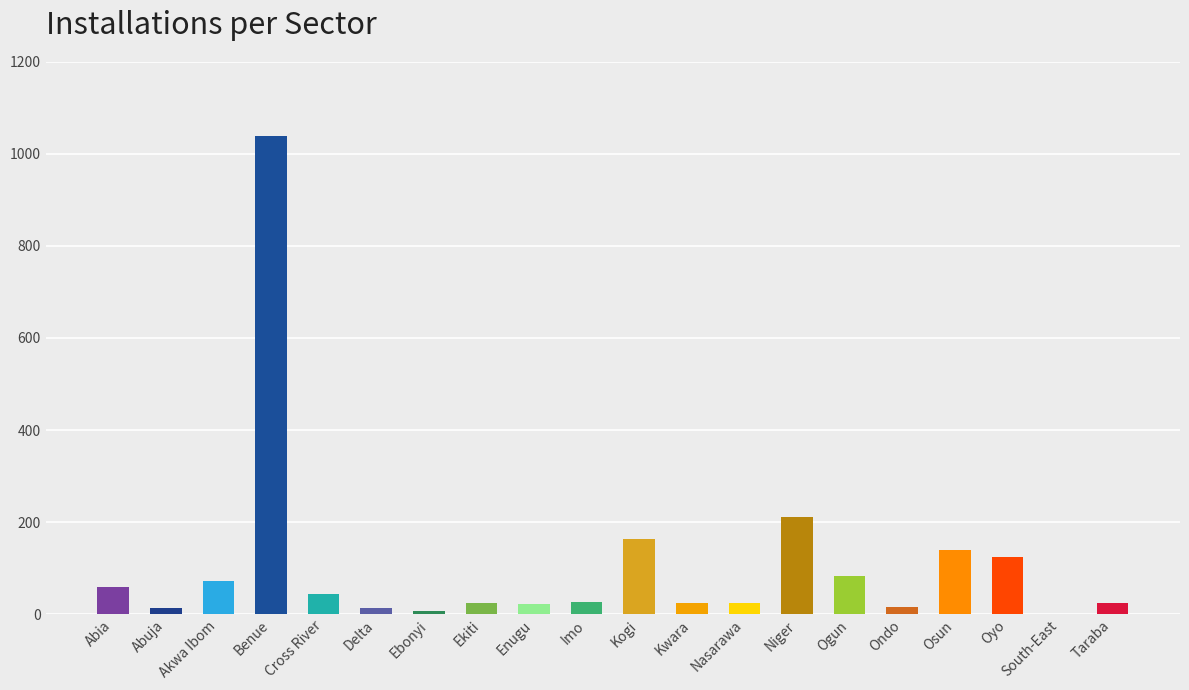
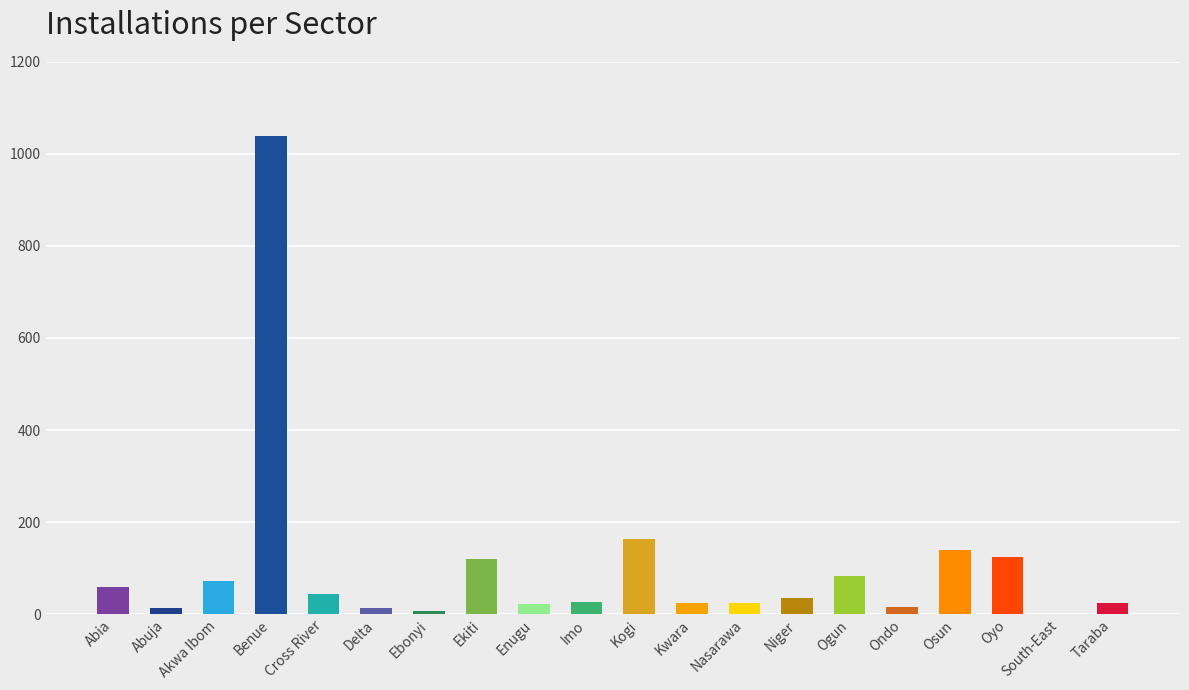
  {
    "Abia": 60,
    "Abuja": 10,
    "Akwa Ibom": 70,
    "Benue": 1040,
    "Cross River": 40,
    "Delta": 10,
    "Ebonyi": 10,
-   "Ekiti": 30,
+   "Ekiti": 120,
    "Enugu": 20,
    "Imo": 30,
    "Kogi": 160,
    "Kwara": 30,
    "Nasarawa": 20,
-   "Niger": 210,
+   "Niger": 40,
    "Ogun": 80,
    "Ondo": 20,
    "Osun": 140,
    "Oyo": 120,
    "Taraba": 30
  }
